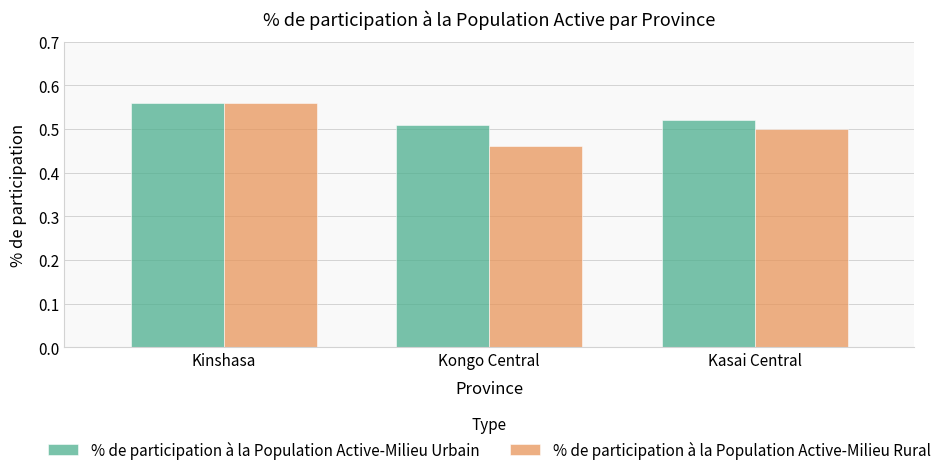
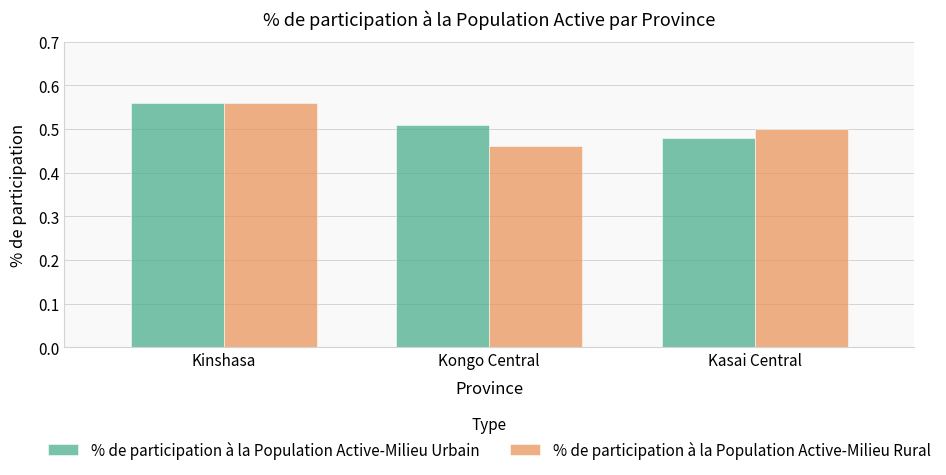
  {
    "% de participation à la Population Active-Milieu Urbain": {
      "Kinshasa": 0.56,
      "Kongo Central": 0.51,
-     "Kasai Central": 0.52
+     "Kasai Central": 0.48
    },
    "% de participation à la Population Active-Milieu Rural": {
      "Kinshasa": 0.56,
      "Kongo Central": 0.46,
      "Kasai Central": 0.50
    }
  }
